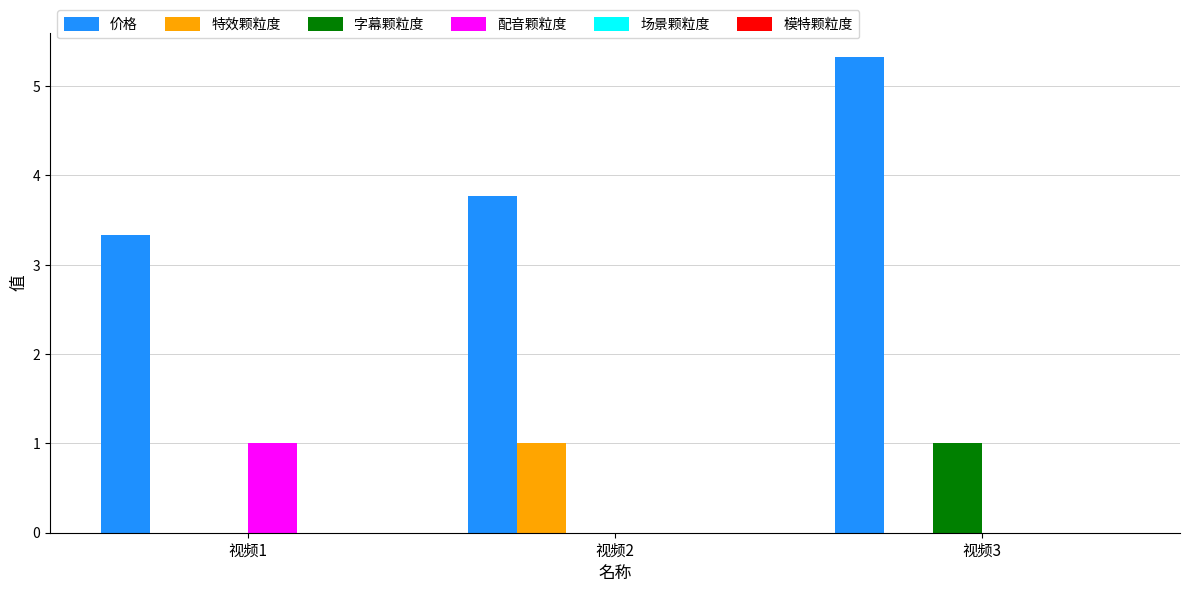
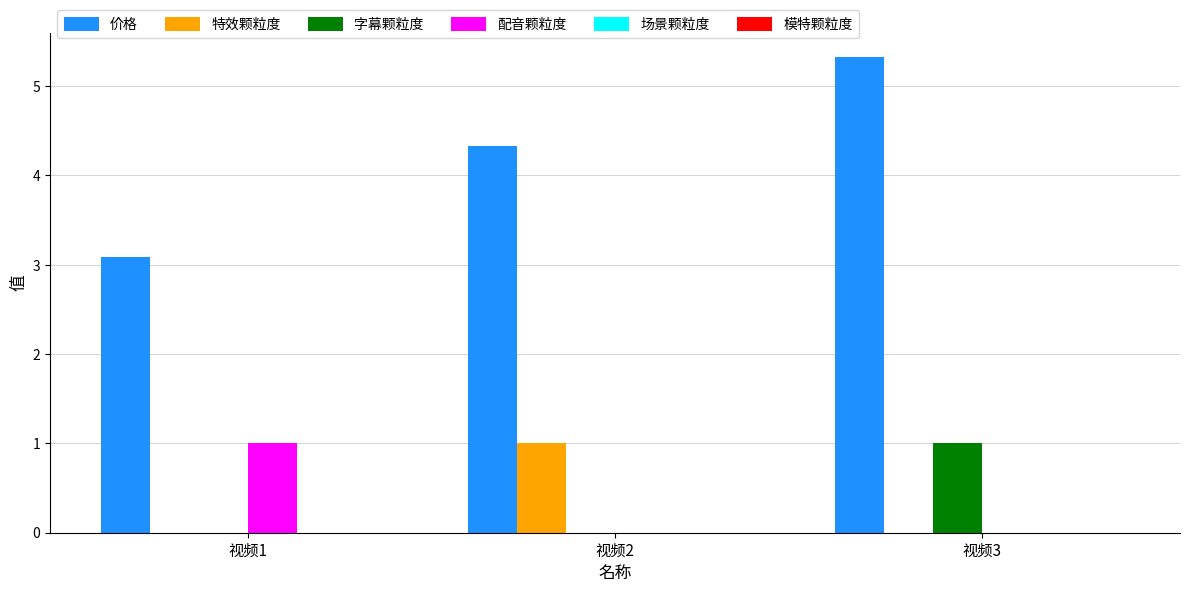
  {
    "价格": {
-     "视频1": 3.3,
-     "视频2": 3.8,
+     "视频1": 3.1,
+     "视频2": 4.3,
      "视频3": 5.3
    },
    "特效颗粒度": {
      "视频1": 0.0,
      "视频2": 1.0,
      "视频3": 0.0
    },
    "字幕颗粒度": {
      "视频1": 0.0,
      "视频2": 0.0,
      "视频3": 1.0
    },
    "配音颗粒度": {
      "视频1": 1.0,
      "视频2": 0.0,
      "视频3": 0.0
    },
    "场景颗粒度": {
      "视频1": 0.0,
      "视频2": 0.0,
      "视频3": 0.0
    },
    "模特颗粒度": {
      "视频1": 0.0,
      "视频2": 0.0,
      "视频3": 0.0
    }
  }
